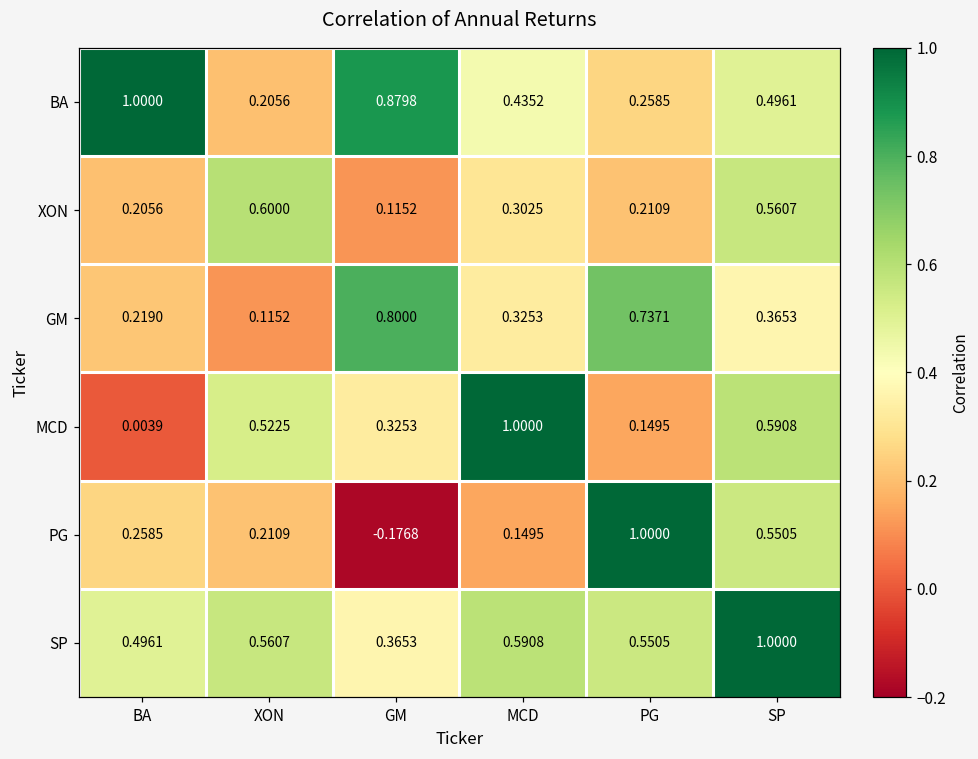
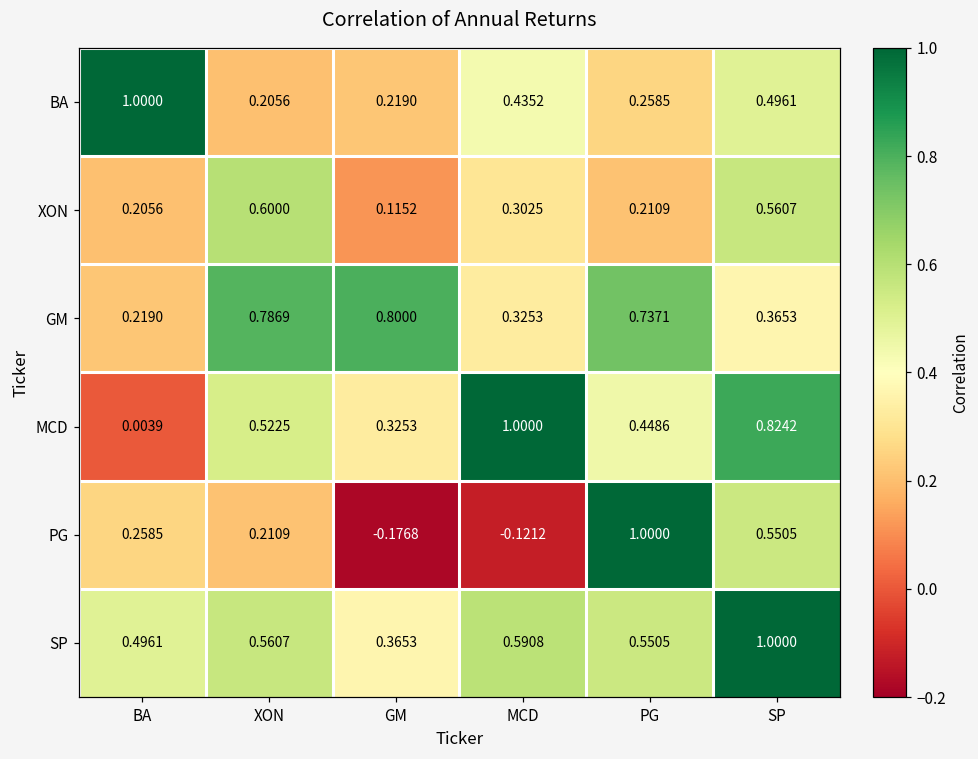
  {
    "BA": {
      "BA": 1.0000,
      "XON": 0.2056,
-     "GM": 0.8798,
+     "GM": 0.2190,
      "MCD": 0.4352,
      "PG": 0.2585,
      "SP": 0.4961
    },
    "XON": {
      "BA": 0.2056,
      "XON": 0.6000,
      "GM": 0.1152,
      "MCD": 0.3025,
      "PG": 0.2109,
      "SP": 0.5607
    },
    "GM": {
      "BA": 0.2190,
-     "XON": 0.1152,
+     "XON": 0.7869,
      "GM": 0.8000,
      "MCD": 0.3253,
      "PG": 0.7371,
      "SP": 0.3653
    },
    "MCD": {
      "BA": 0.0039,
      "XON": 0.5225,
      "GM": 0.3253,
      "MCD": 1.0000,
-     "PG": 0.1495,
-     "SP": 0.5908
+     "PG": 0.4486,
+     "SP": 0.8242
    },
    "PG": {
      "BA": 0.2585,
      "XON": 0.2109,
      "GM": -0.1768,
-     "MCD": 0.1495,
+     "MCD": -0.1212,
      "PG": 1.0000,
      "SP": 0.5505
    },
    "SP": {
      "BA": 0.4961,
      "XON": 0.5607,
      "GM": 0.3653,
      "MCD": 0.5908,
      "PG": 0.5505,
      "SP": 1.0000
    }
  }
